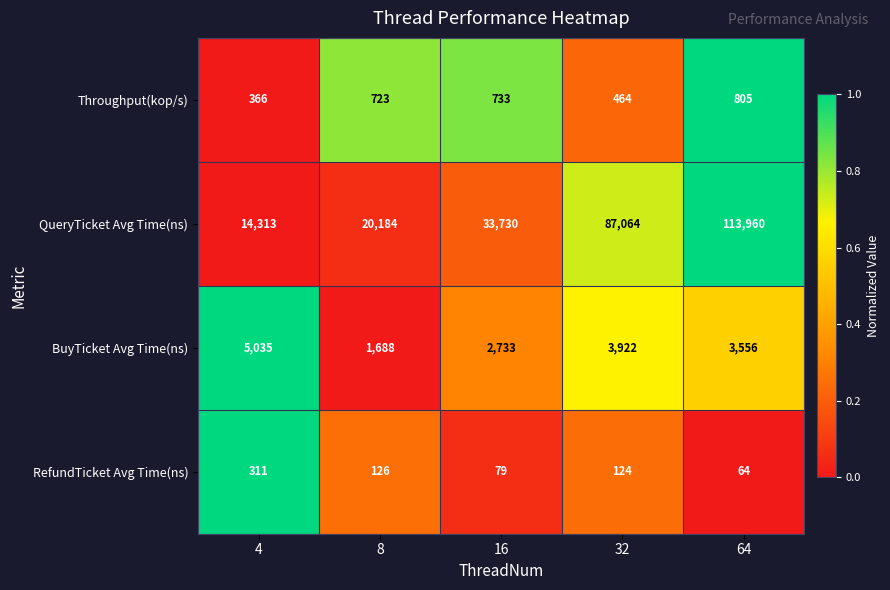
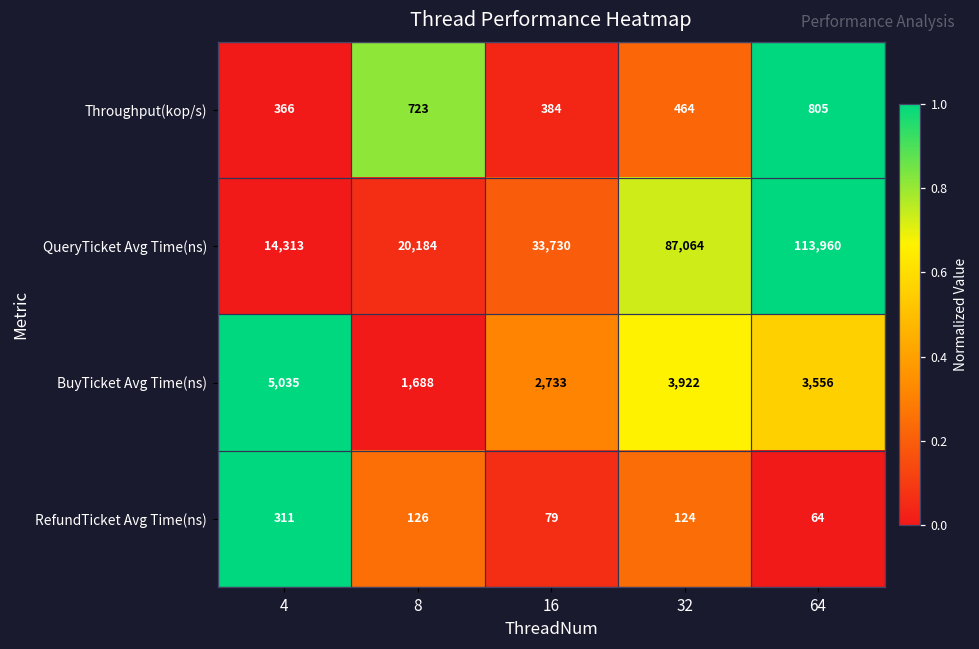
  {
    "Throughput(kop/s)": {
      "4": "366",
      "8": "723",
-     "16": "733",
+     "16": "384",
      "32": "464",
      "64": "805"
    },
    "QueryTicket Avg Time(ns)": {
      "4": "14,313",
      "8": "20,184",
      "16": "33,730",
      "32": "87,064",
      "64": "113,960"
    },
    "BuyTicket Avg Time(ns)": {
      "4": "5,035",
      "8": "1,688",
      "16": "2,733",
      "32": "3,922",
      "64": "3,556"
    },
    "RefundTicket Avg Time(ns)": {
      "4": "311",
      "8": "126",
      "16": "79",
      "32": "124",
      "64": "64"
    }
  }
